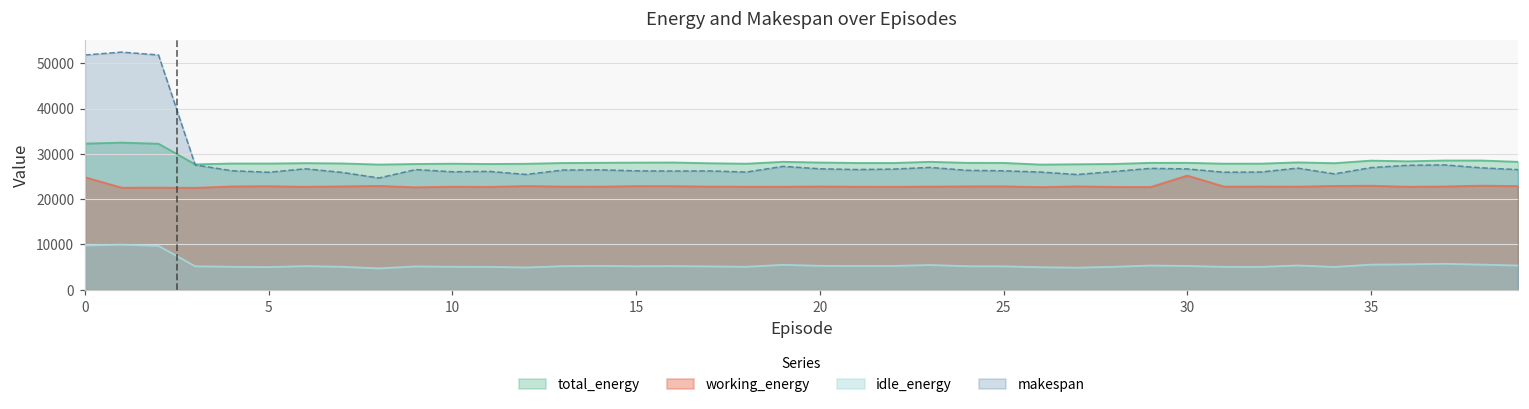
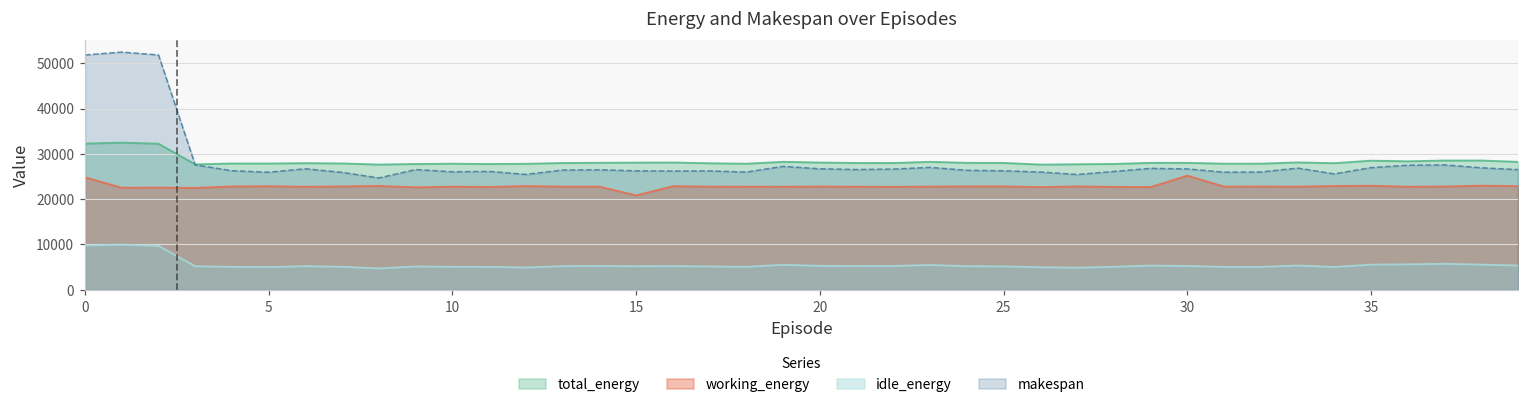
  {
    "working_energy": {
      "0": 25000,
      "5": 23000,
      "10": 23000,
-     "15": 23000,
+     "15": 21000,
      "20": 23000,
      "25": 23000,
      "30": 25000,
      "35": 23000
    }
  }
